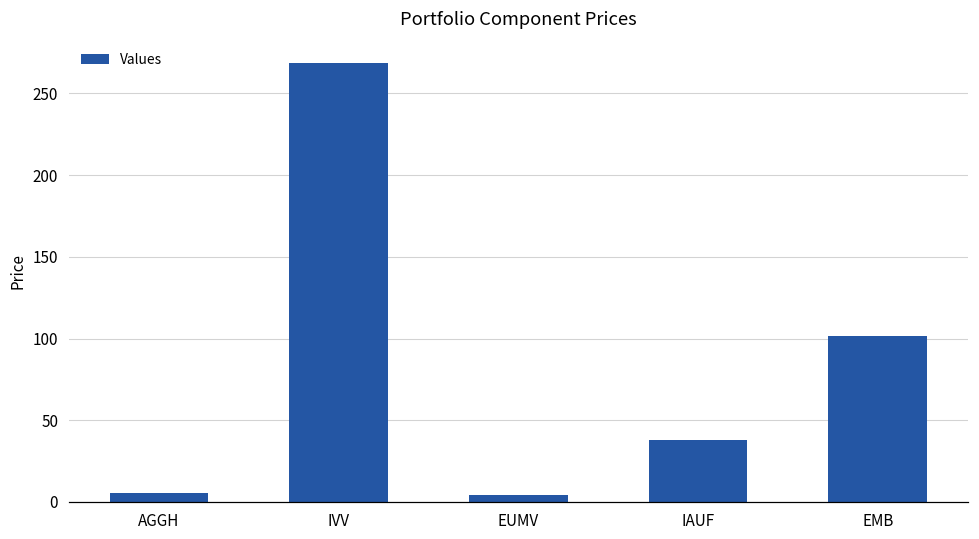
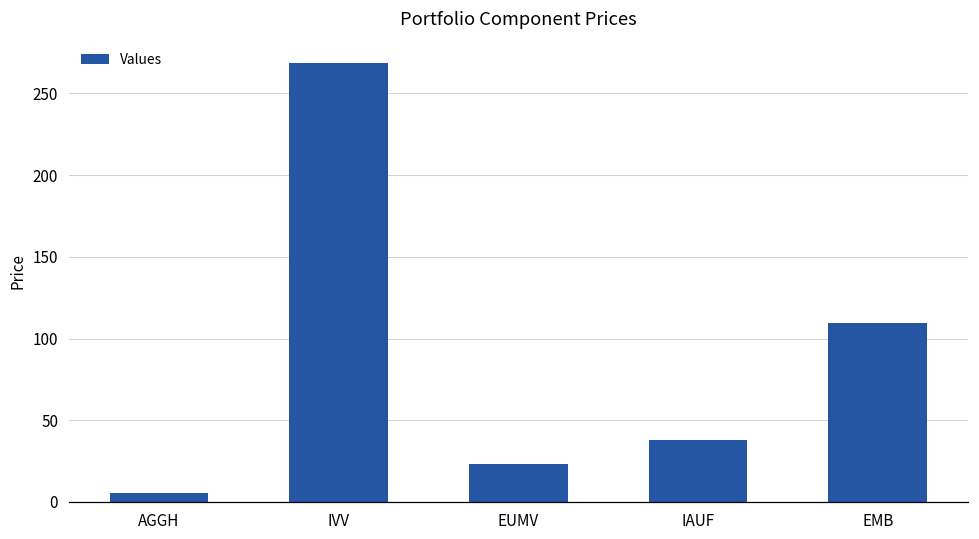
  {
    "AGGH": 5,
    "IVV": 269,
-   "EUMV": 4,
+   "EUMV": 23,
    "IAUF": 38,
-   "EMB": 101
+   "EMB": 110
  }
